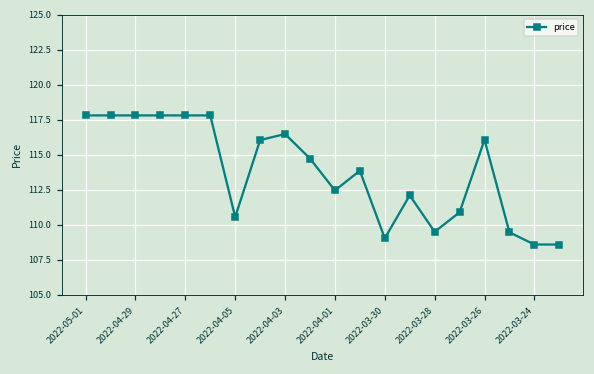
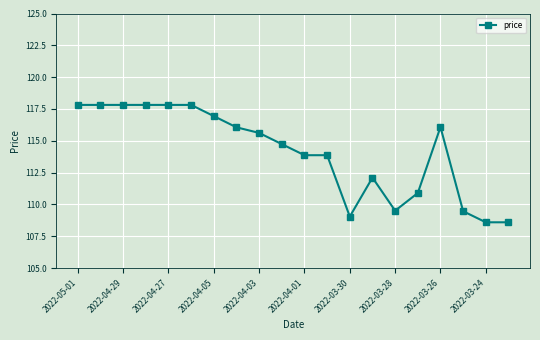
  {
    "2022-05-01": 117.8,
    "2022-04-29": 117.8,
    "2022-04-27": 117.8,
-   "2022-04-05": 110.6,
-   "2022-04-03": 116.5,
-   "2022-04-01": 112.5,
+   "2022-04-05": 116.9,
+   "2022-04-03": 115.6,
+   "2022-04-01": 113.9,
    "2022-03-30": 109.1,
    "2022-03-28": 109.5,
    "2022-03-26": 116.1,
    "2022-03-24": 108.6
  }
